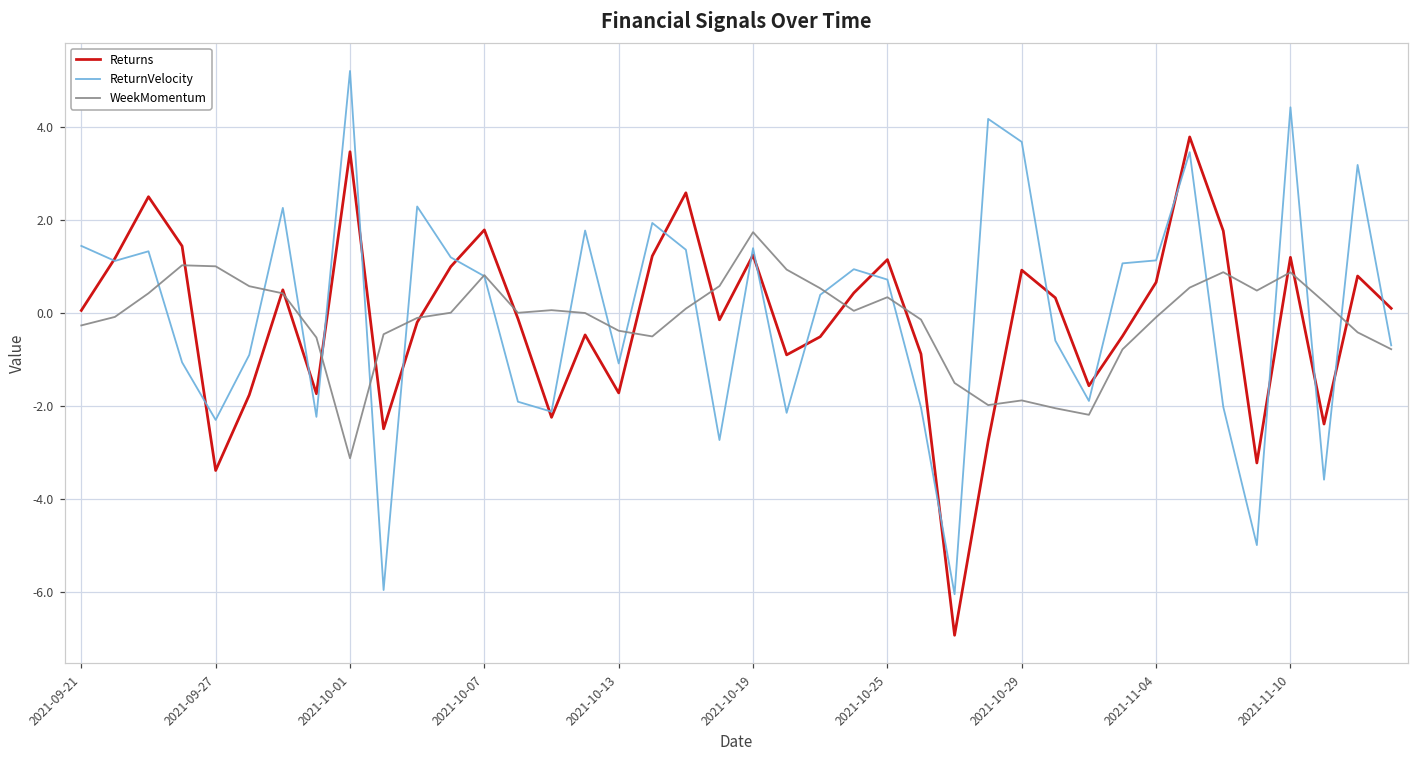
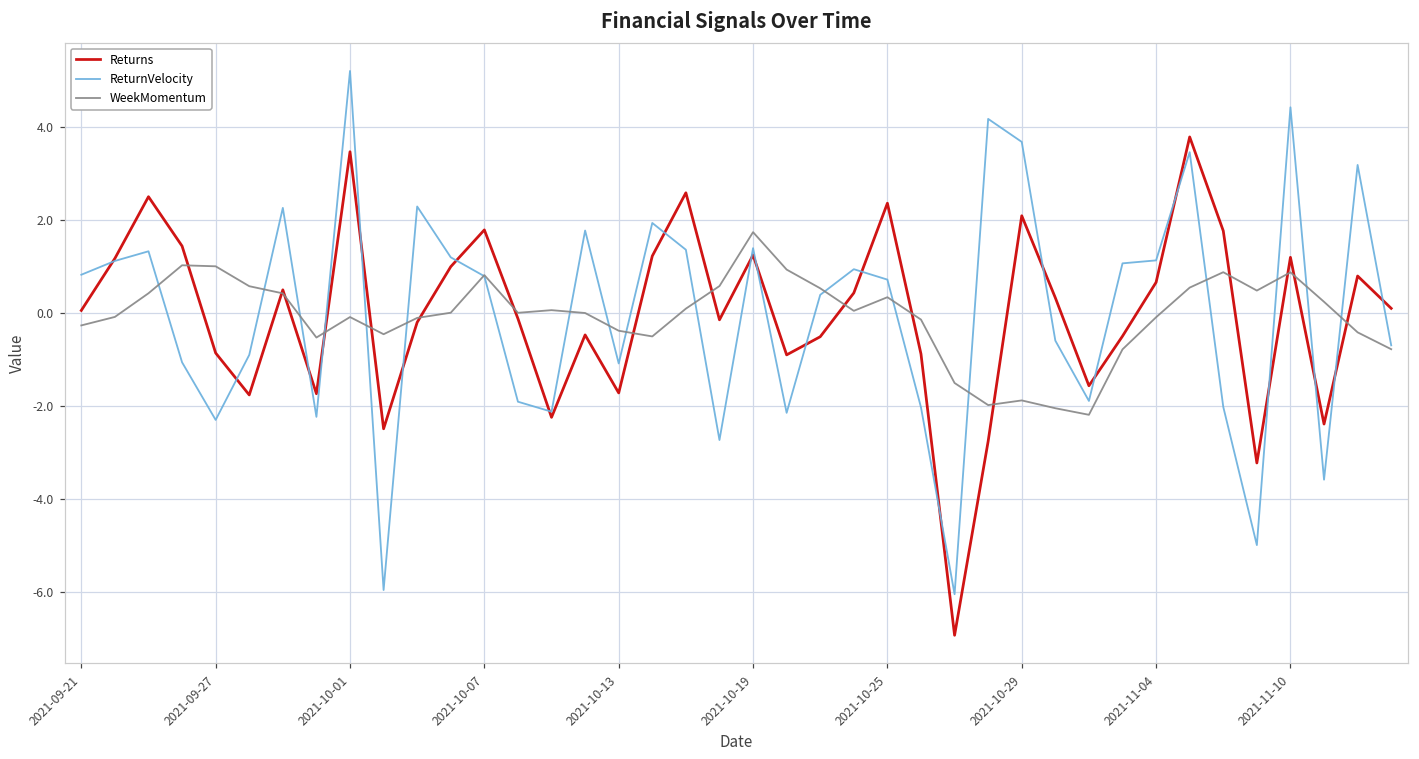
  {
    "Returns": {
      "2021-09-21": 0.1,
-     "2021-09-27": -3.4,
+     "2021-09-27": -0.9,
      "2021-10-01": 3.5,
      "2021-10-07": 1.8,
      "2021-10-13": -1.7,
      "2021-10-19": 1.2,
-     "2021-10-25": 1.1,
-     "2021-10-29": 0.9,
+     "2021-10-25": 2.4,
+     "2021-10-29": 2.1,
      "2021-11-04": 0.7,
      "2021-11-10": 1.2
    },
    "ReturnVelocity": {
-     "2021-09-21": 1.4,
+     "2021-09-21": 0.8,
      "2021-09-27": -2.3,
      "2021-10-01": 5.2,
      "2021-10-13": -1.1,
      "2021-10-19": 1.4,
      "2021-10-25": 0.7,
      "2021-10-29": 3.7,
      "2021-11-04": 1.1,
      "2021-11-10": 4.4
    },
    "WeekMomentum": {
      "2021-09-21": -0.3,
      "2021-09-27": 1.0,
-     "2021-10-01": -3.1,
+     "2021-10-01": -0.1,
      "2021-10-13": -0.4,
      "2021-10-19": 1.7,
      "2021-10-25": 0.3,
      "2021-10-29": -1.9,
      "2021-11-04": -0.1,
      "2021-11-10": 0.9
    }
  }
